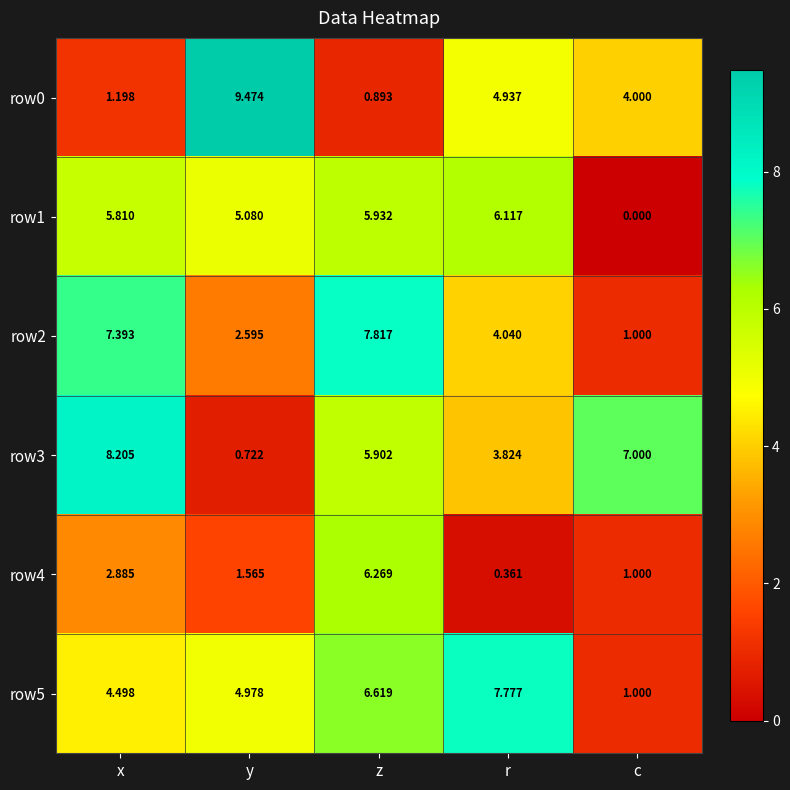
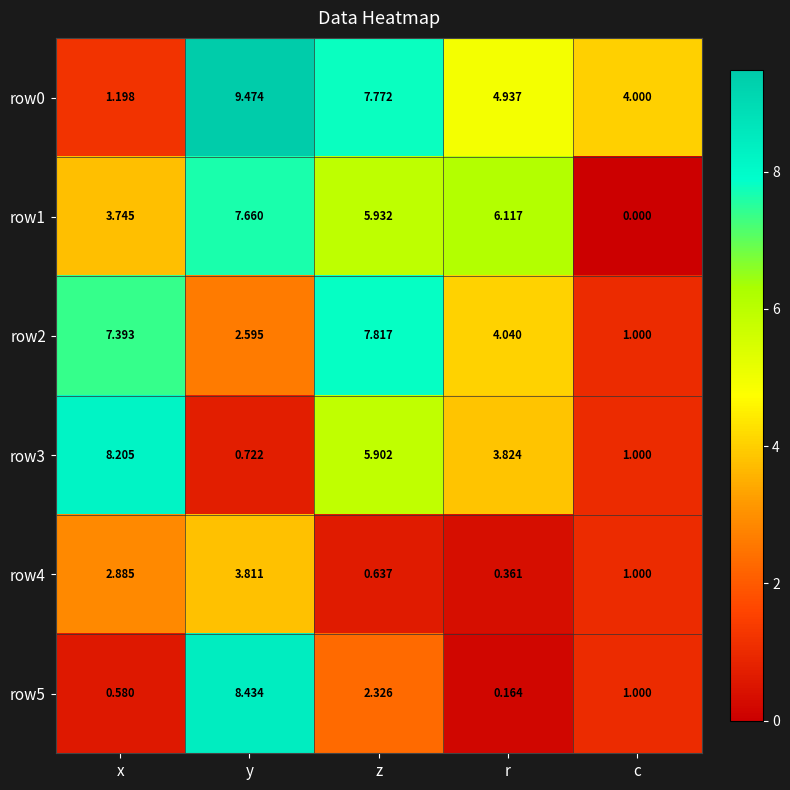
  {
    "row0": {
      "x": 1.198,
      "y": 9.474,
-     "z": 0.893,
+     "z": 7.772,
      "r": 4.937,
      "c": 4.000
    },
    "row1": {
-     "x": 5.810,
-     "y": 5.080,
+     "x": 3.745,
+     "y": 7.660,
      "z": 5.932,
      "r": 6.117,
      "c": 0.000
    },
    "row2": {
      "x": 7.393,
      "y": 2.595,
      "z": 7.817,
      "r": 4.040,
      "c": 1.000
    },
    "row3": {
      "x": 8.205,
      "y": 0.722,
      "z": 5.902,
      "r": 3.824,
-     "c": 7.000
+     "c": 1.000
    },
    "row4": {
      "x": 2.885,
-     "y": 1.565,
-     "z": 6.269,
+     "y": 3.811,
+     "z": 0.637,
      "r": 0.361,
      "c": 1.000
    },
    "row5": {
-     "x": 4.498,
-     "y": 4.978,
-     "z": 6.619,
-     "r": 7.777,
+     "x": 0.580,
+     "y": 8.434,
+     "z": 2.326,
+     "r": 0.164,
      "c": 1.000
    }
  }
